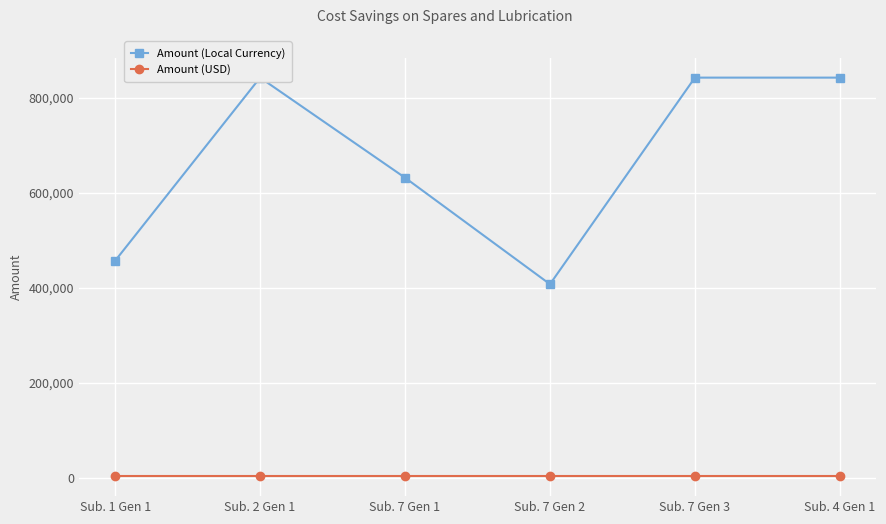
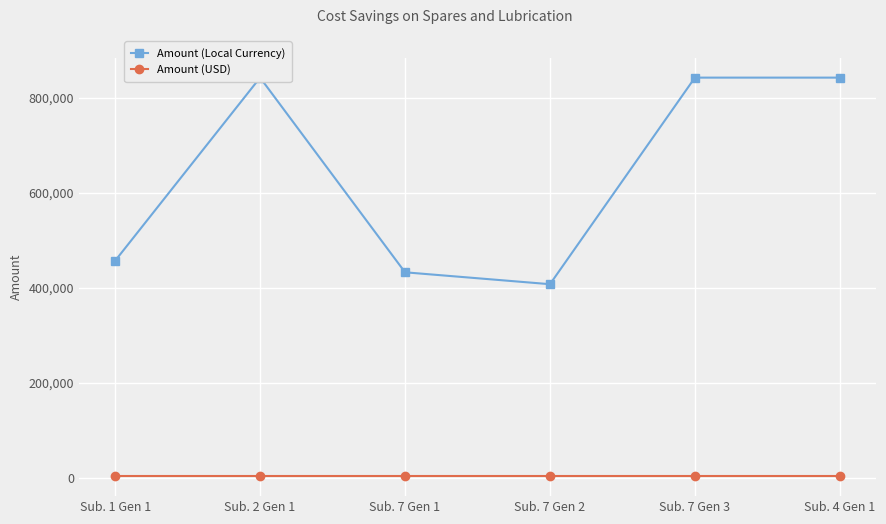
  {
    "Amount (Local Currency)": {
      "Sub. 1 Gen 1": "460,000",
-     "Sub. 7 Gen 1": "630,000",
+     "Sub. 7 Gen 1": "430,000",
      "Sub. 7 Gen 2": "410,000",
      "Sub. 7 Gen 3": "840,000",
      "Sub. 4 Gen 1": "840,000"
    },
    "Amount (USD)": {
      "Sub. 1 Gen 1": "0",
      "Sub. 2 Gen 1": "0",
      "Sub. 7 Gen 1": "0",
      "Sub. 7 Gen 2": "0",
      "Sub. 7 Gen 3": "0",
      "Sub. 4 Gen 1": "0"
    }
  }
